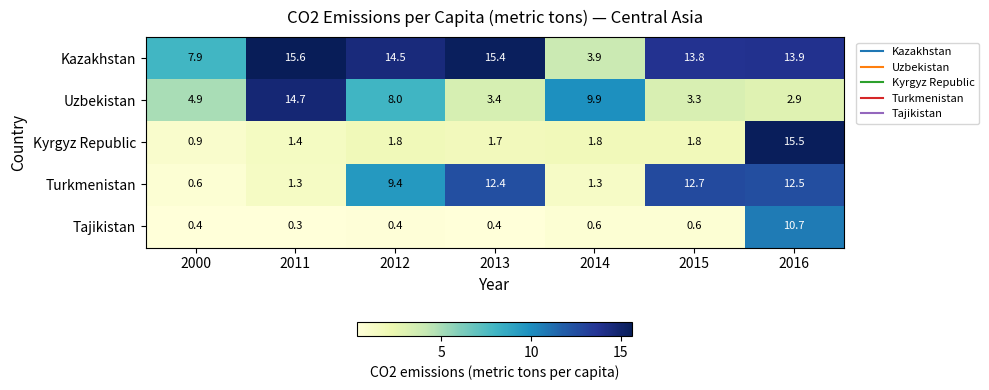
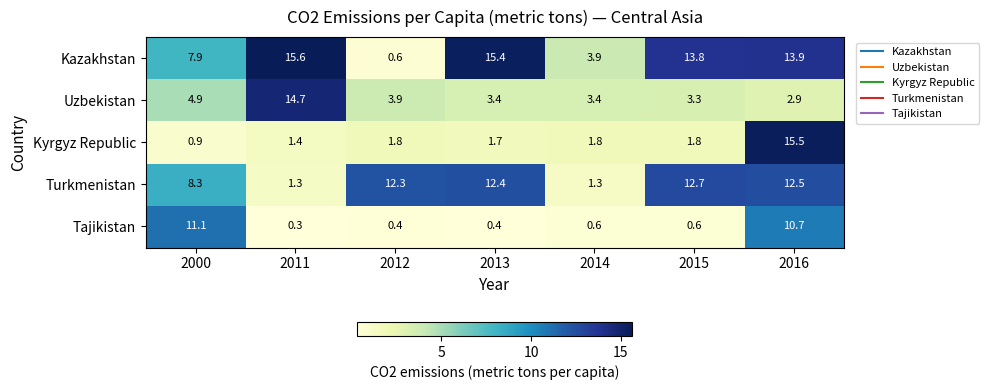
  {
    "Kazakhstan": {
      "2000": 7.9,
      "2011": 15.6,
-     "2012": 14.5,
+     "2012": 0.6,
      "2013": 15.4,
      "2014": 3.9,
      "2015": 13.8,
      "2016": 13.9
    },
    "Uzbekistan": {
      "2000": 4.9,
      "2011": 14.7,
-     "2012": 8.0,
+     "2012": 3.9,
      "2013": 3.4,
-     "2014": 9.9,
+     "2014": 3.4,
      "2015": 3.3,
      "2016": 2.9
    },
    "Kyrgyz Republic": {
      "2000": 0.9,
      "2011": 1.4,
      "2012": 1.8,
      "2013": 1.7,
      "2014": 1.8,
      "2015": 1.8,
      "2016": 15.5
    },
    "Turkmenistan": {
-     "2000": 0.6,
+     "2000": 8.3,
      "2011": 1.3,
-     "2012": 9.4,
+     "2012": 12.3,
      "2013": 12.4,
      "2014": 1.3,
      "2015": 12.7,
      "2016": 12.5
    },
    "Tajikistan": {
-     "2000": 0.4,
+     "2000": 11.1,
      "2011": 0.3,
      "2012": 0.4,
      "2013": 0.4,
      "2014": 0.6,
      "2015": 0.6,
      "2016": 10.7
    }
  }
